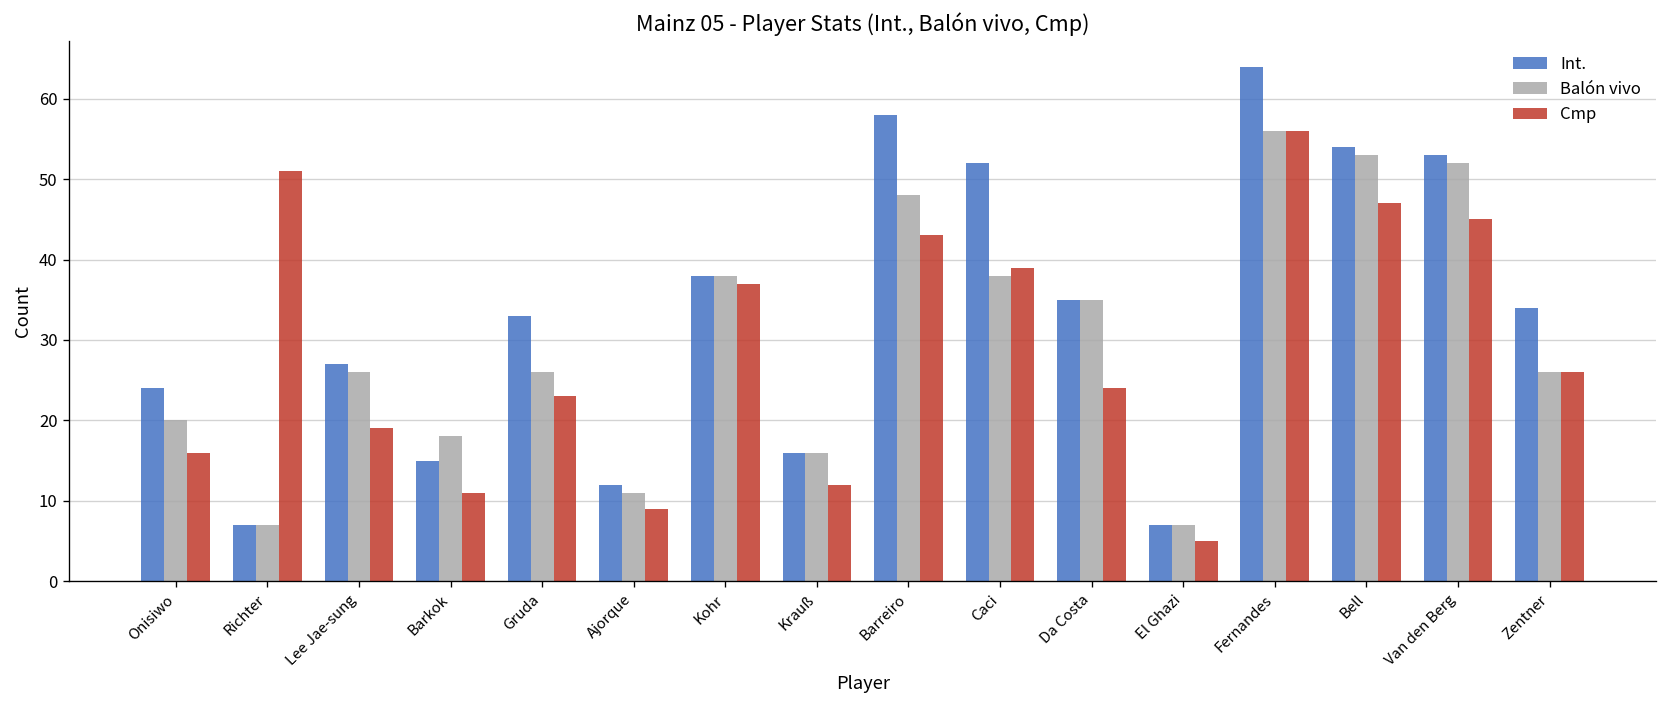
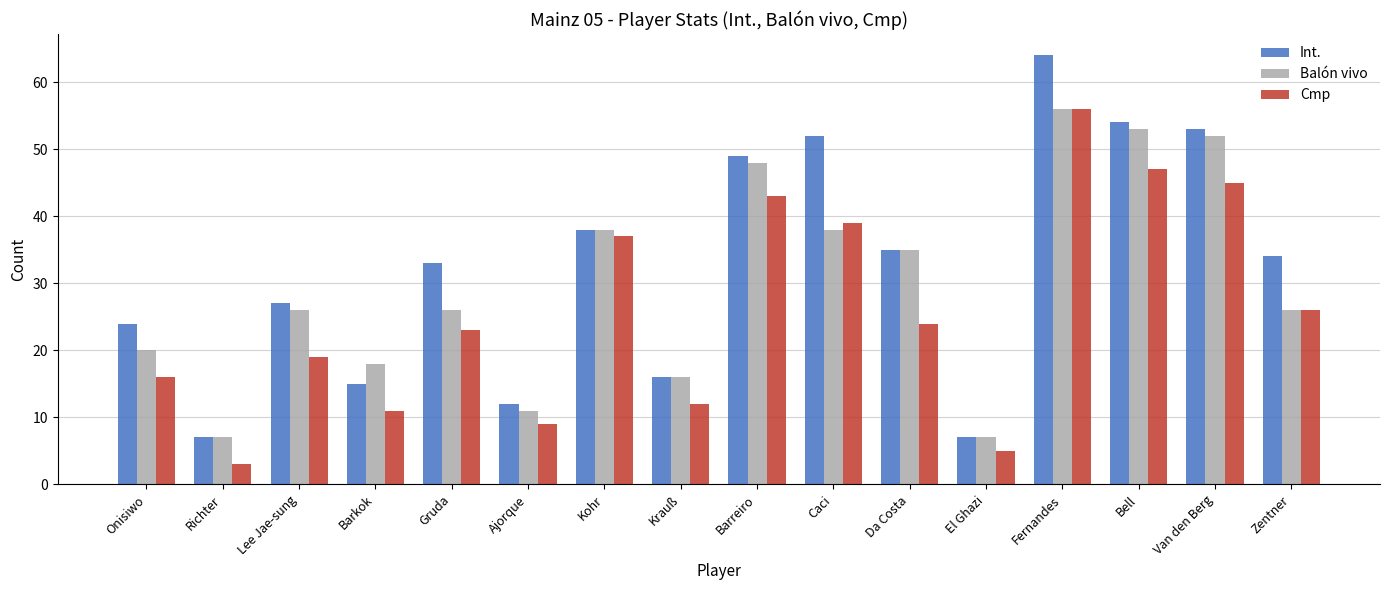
  {
    "Int.": {
      "Onisiwo": 24,
      "Richter": 7,
      "Lee Jae-sung": 27,
      "Barkok": 15,
      "Gruda": 33,
      "Ajorque": 12,
      "Kohr": 38,
      "Krauß": 16,
-     "Barreiro": 58,
+     "Barreiro": 49,
      "Caci": 52,
      "Da Costa": 35,
      "El Ghazi": 7,
      "Fernandes": 64,
      "Bell": 54,
      "Van den Berg": 53,
      "Zentner": 34
    },
    "Balón vivo": {
      "Onisiwo": 20,
      "Richter": 7,
      "Lee Jae-sung": 26,
      "Barkok": 18,
      "Gruda": 26,
      "Ajorque": 11,
      "Kohr": 38,
      "Krauß": 16,
      "Barreiro": 48,
      "Caci": 38,
      "Da Costa": 35,
      "El Ghazi": 7,
      "Fernandes": 56,
      "Bell": 53,
      "Van den Berg": 52,
      "Zentner": 26
    },
    "Cmp": {
      "Onisiwo": 16,
-     "Richter": 51,
+     "Richter": 3,
      "Lee Jae-sung": 19,
      "Barkok": 11,
      "Gruda": 23,
      "Ajorque": 9,
      "Kohr": 37,
      "Krauß": 12,
      "Barreiro": 43,
      "Caci": 39,
      "Da Costa": 24,
      "El Ghazi": 5,
      "Fernandes": 56,
      "Bell": 47,
      "Van den Berg": 45,
      "Zentner": 26
    }
  }
